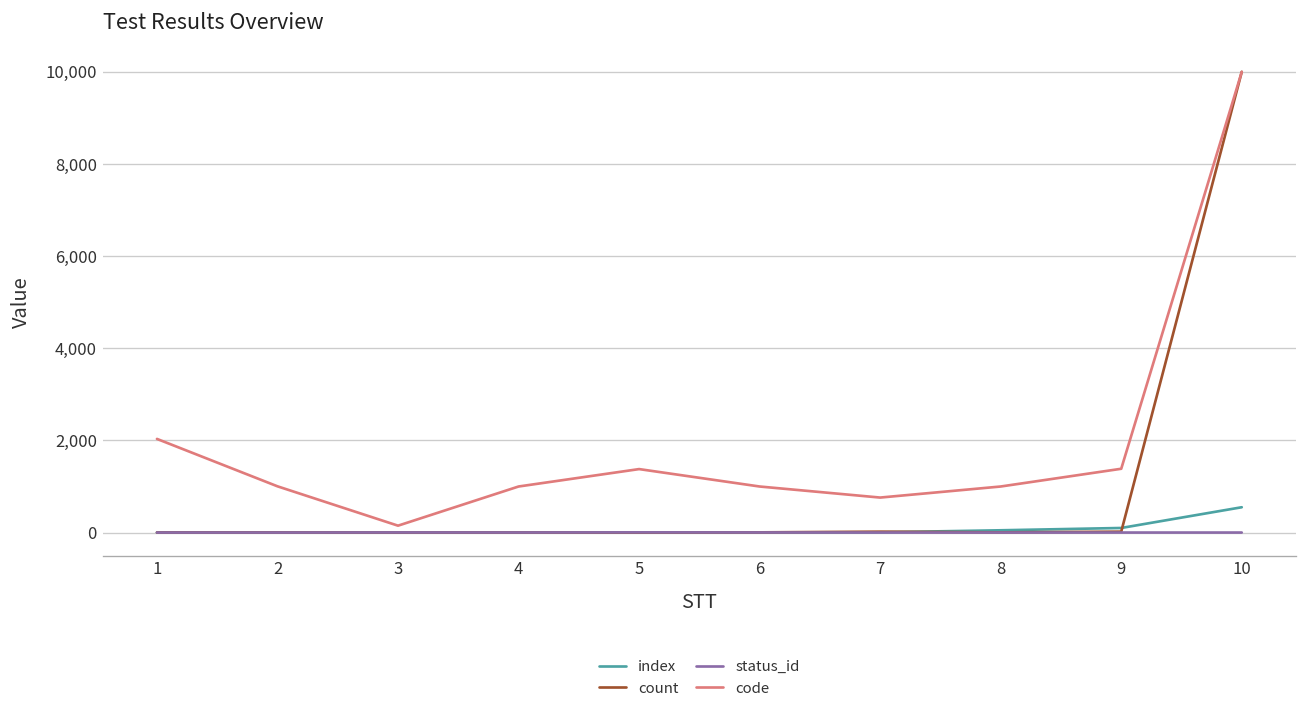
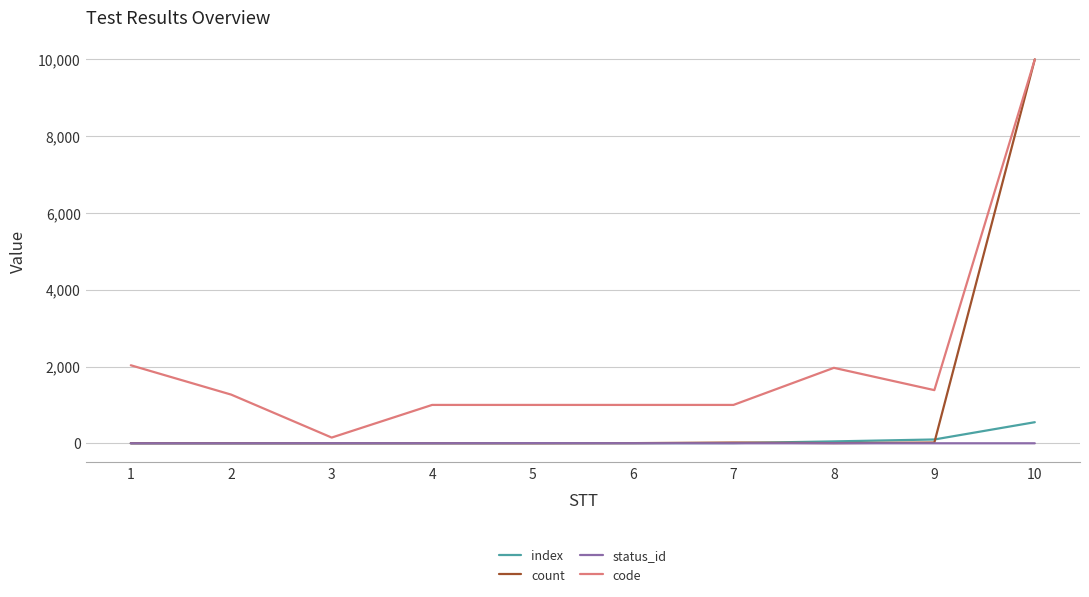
  {
    "index": {
      "9": "100",
      "10": "600"
    },
    "status_id": {
      "10": "0"
    },
    "code": {
      "1": "2,000",
-     "2": "1,000",
+     "2": "1,300",
      "3": "200",
      "4": "1,000",
-     "5": "1,400",
+     "5": "1,000",
      "6": "1,000",
-     "7": "800",
-     "8": "1,000",
+     "7": "1,000",
+     "8": "2,000",
      "9": "1,400"
    }
  }
